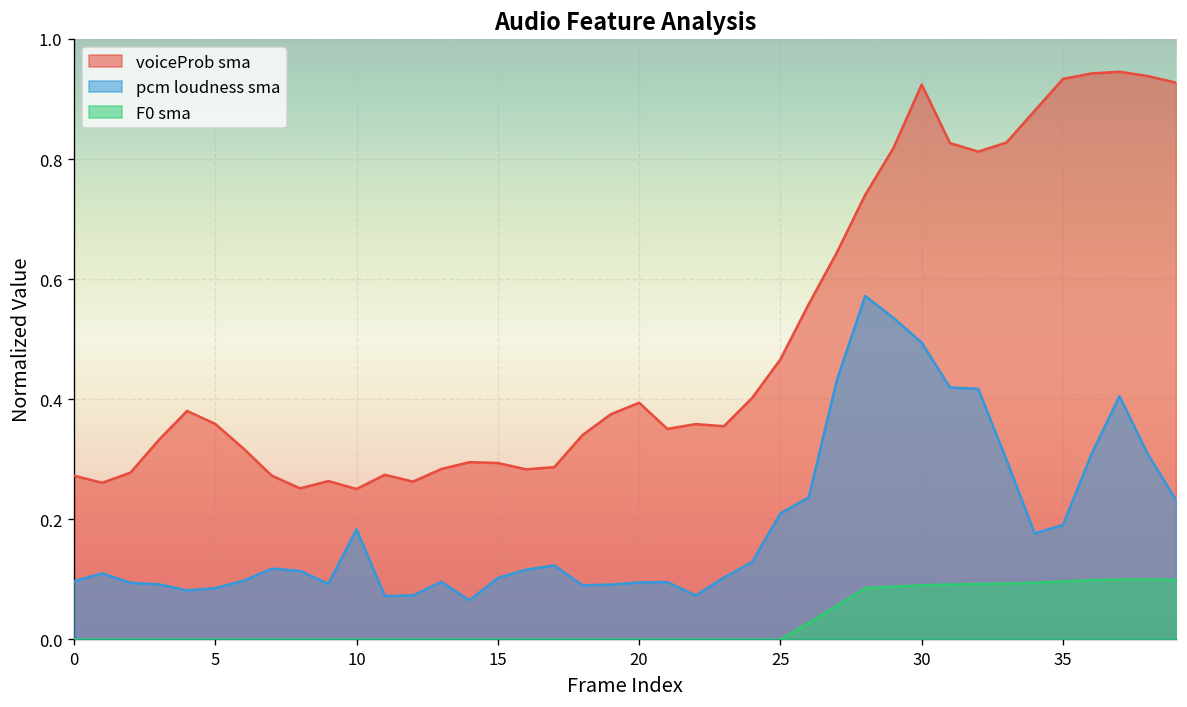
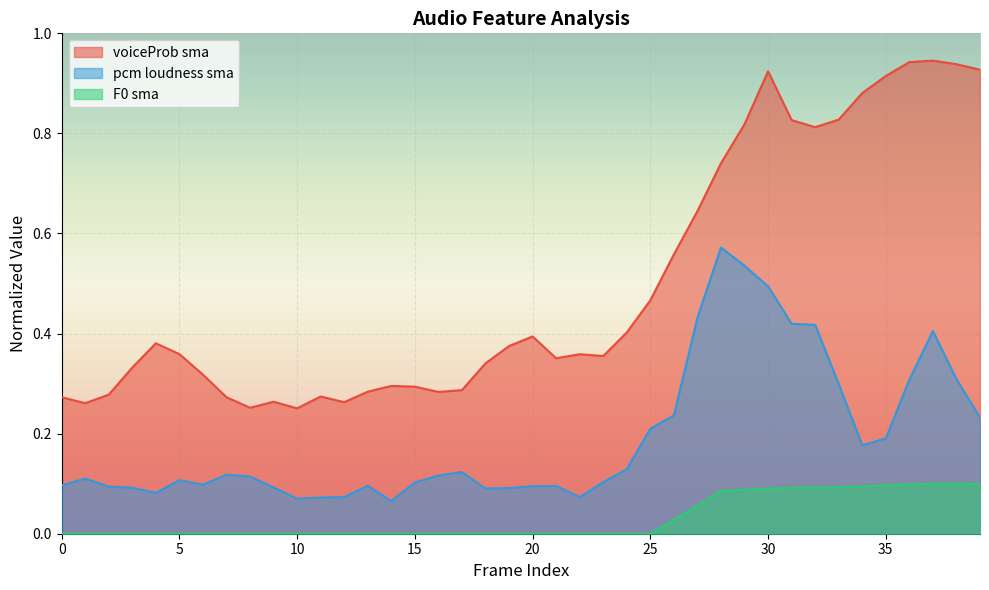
  {
    "voiceProb sma": {
      "0": 0.27,
      "5": 0.36,
      "10": 0.25,
      "15": 0.29,
      "20": 0.39,
      "25": 0.47,
      "30": 0.92,
-     "35": 0.93
+     "35": 0.91
    },
    "pcm loudness sma": {
      "0": 0.10,
-     "5": 0.09,
-     "10": 0.18,
+     "5": 0.11,
+     "10": 0.07,
      "15": 0.10,
      "20": 0.10,
      "25": 0.21,
      "30": 0.49,
      "35": 0.19
    },
    "F0 sma": {
      "0": 0.00,
      "5": 0.00,
      "10": 0.00,
      "15": 0.00,
      "20": 0.00,
      "25": 0.00,
      "30": 0.09,
      "35": 0.10
    }
  }
